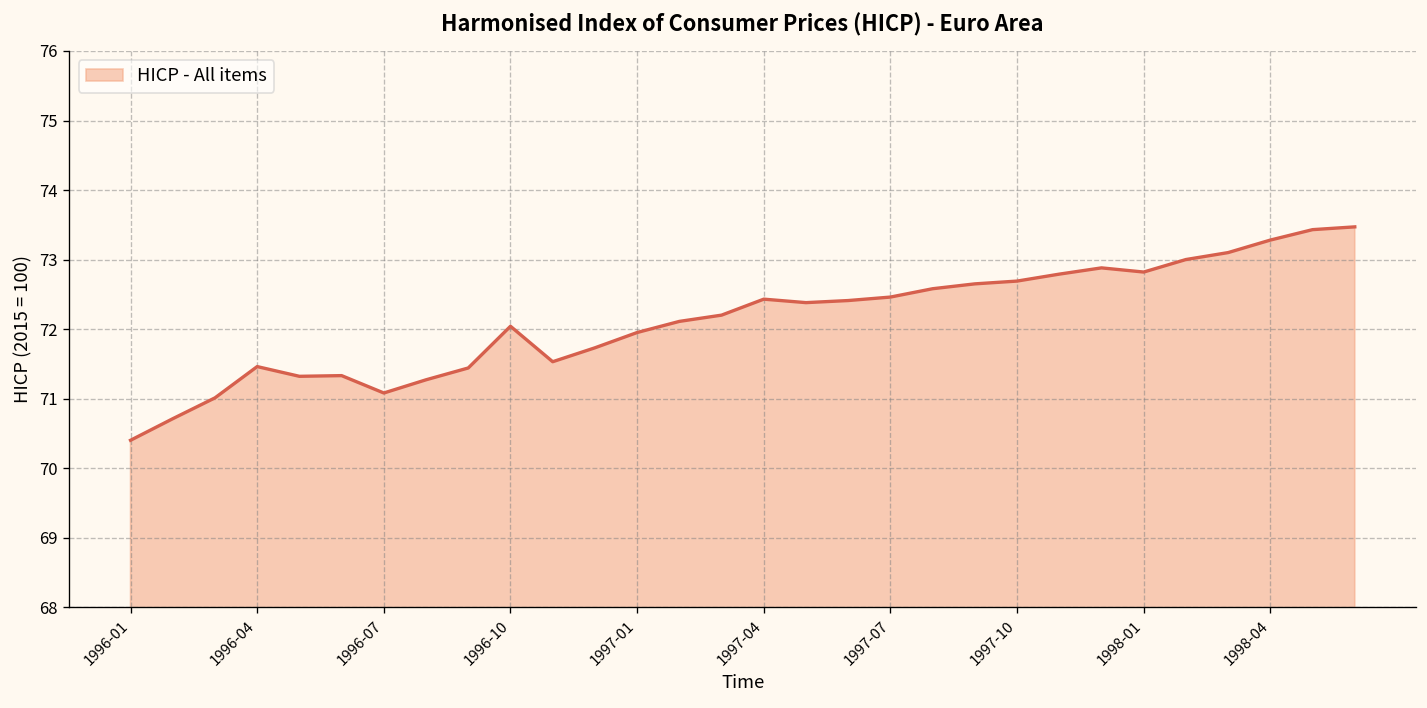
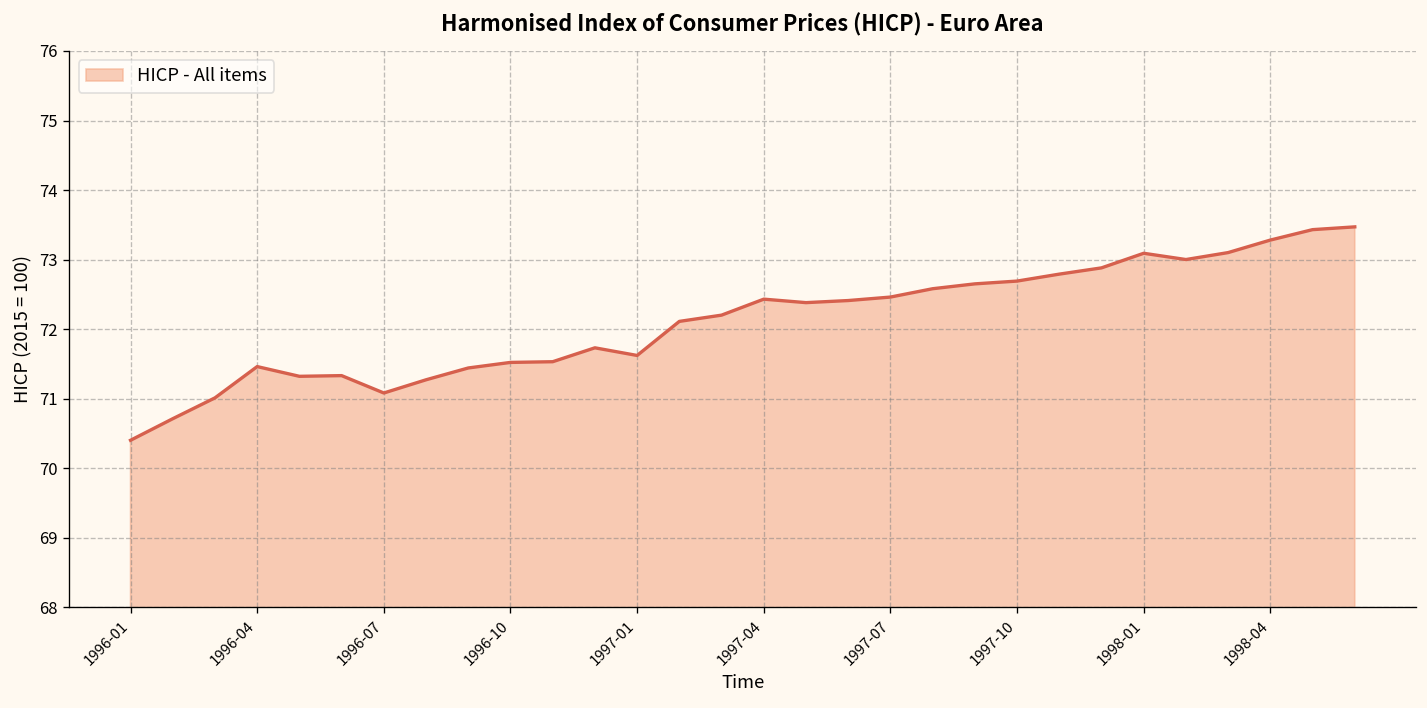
  {
    "1996-01": 70.4,
    "1996-04": 71.5,
    "1996-07": 71.1,
-   "1996-10": 72.0,
-   "1997-01": 72.0,
+   "1996-10": 71.5,
+   "1997-01": 71.6,
    "1997-04": 72.4,
    "1997-07": 72.5,
    "1997-10": 72.7,
-   "1998-01": 72.8,
+   "1998-01": 73.1,
    "1998-04": 73.3
  }
